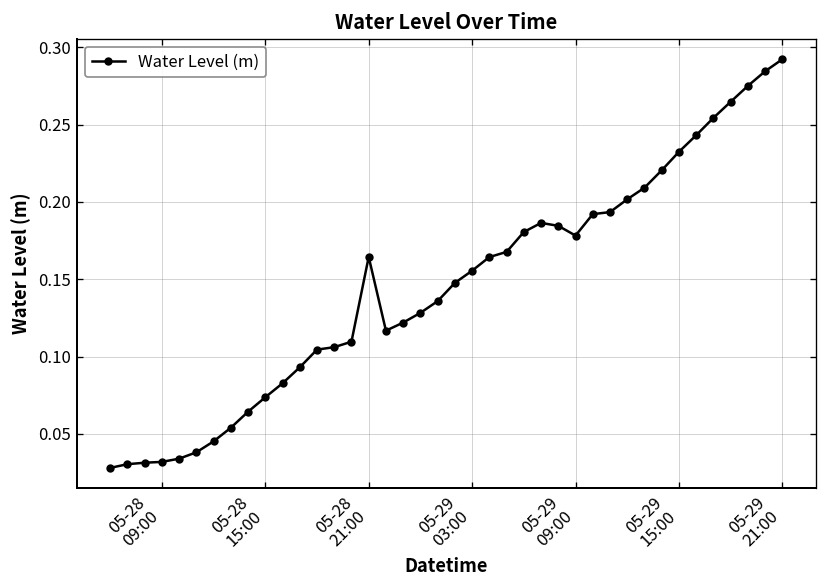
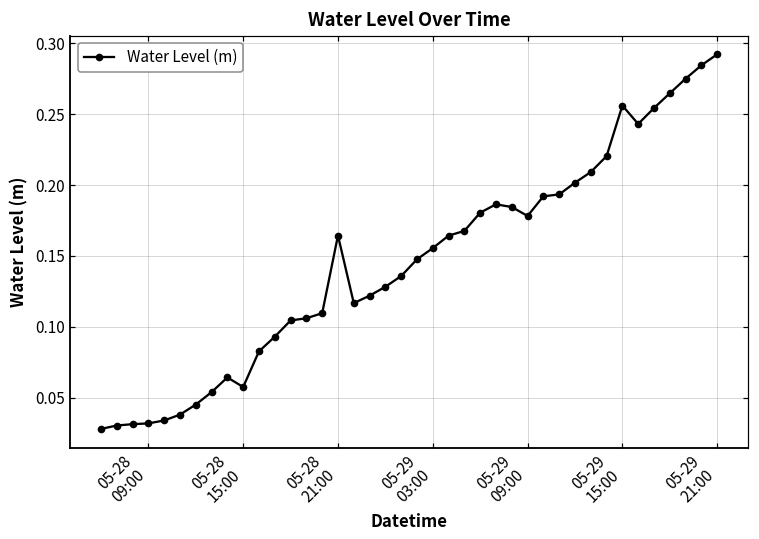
  {
    "05-28 09:00": 0.032,
-   "05-28 15:00": 0.074,
+   "05-28 15:00": 0.058,
    "05-28 21:00": 0.164,
    "05-29 03:00": 0.155,
    "05-29 09:00": 0.178,
-   "05-29 15:00": 0.232,
+   "05-29 15:00": 0.256,
    "05-29 21:00": 0.292
  }
